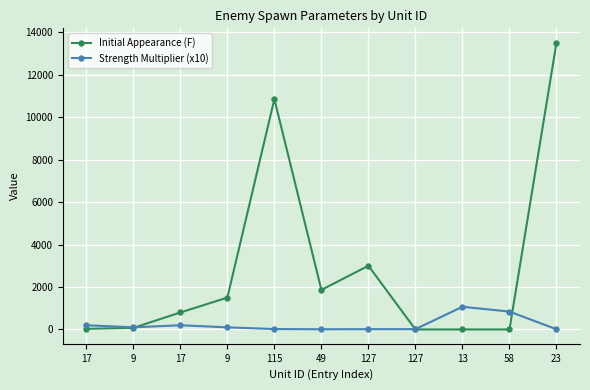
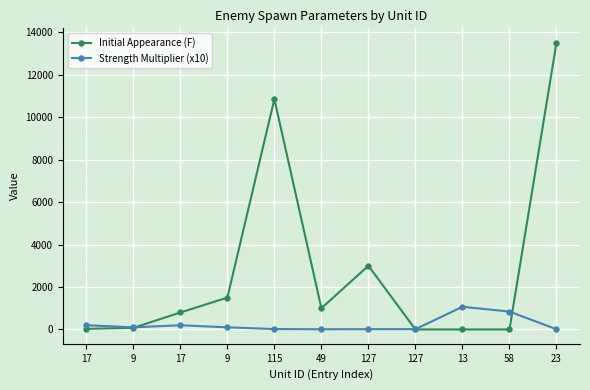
  {
    "Initial Appearance (F)": {
      "115": 10800,
-     "49": 1900,
+     "49": 1000,
      "13": 0,
      "58": 0,
      "23": 13500
    },
    "Strength Multiplier (x10)": {
      "115": 0,
      "49": 0,
      "13": 1100,
      "58": 800,
      "23": 0
    }
  }
